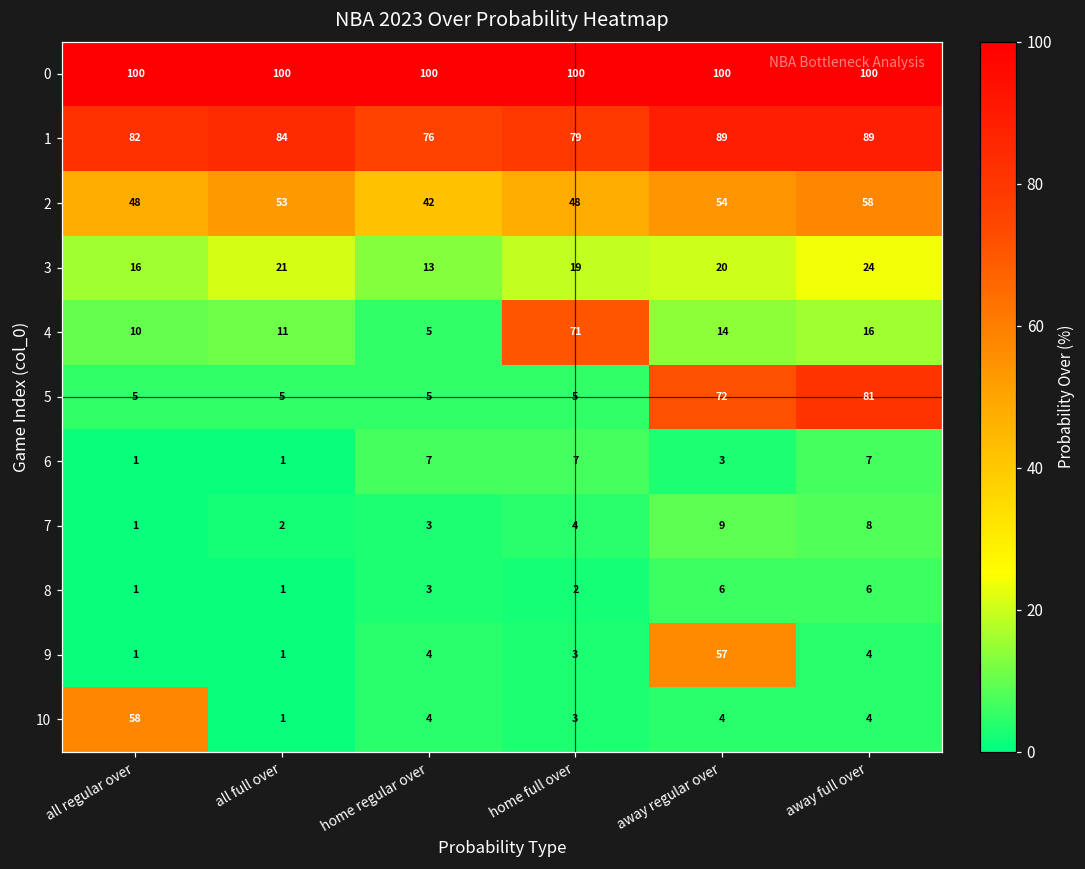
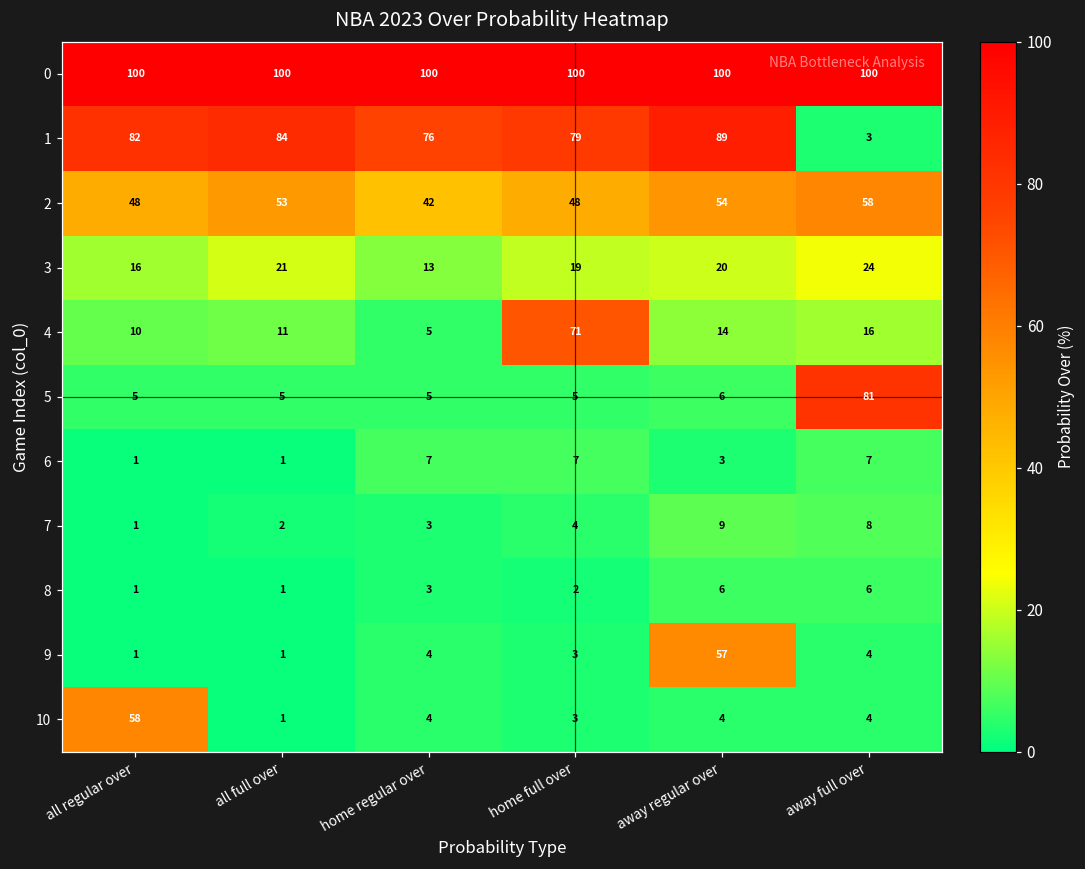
  {
    "0": {
      "all regular over": 100,
      "all full over": 100,
      "home regular over": 100,
      "home full over": 100,
      "away regular over": 100
    },
    "1": {
      "all regular over": 82,
      "all full over": 84,
      "home regular over": 76,
      "home full over": 79,
      "away regular over": 89,
-     "away full over": 89
+     "away full over": 3
    },
    "2": {
      "all regular over": 48,
      "all full over": 53,
      "home regular over": 42,
      "home full over": 48,
      "away regular over": 54,
      "away full over": 58
    },
    "3": {
      "all regular over": 16,
      "all full over": 21,
      "home regular over": 13,
      "home full over": 19,
      "away regular over": 20,
      "away full over": 24
    },
    "4": {
      "all regular over": 10,
      "all full over": 11,
      "home regular over": 5,
      "home full over": 71,
      "away regular over": 14,
      "away full over": 16
    },
    "5": {
      "all regular over": 5,
      "all full over": 5,
      "home regular over": 5,
      "home full over": 5,
-     "away regular over": 72,
+     "away regular over": 6,
      "away full over": 81
    },
    "6": {
      "all regular over": 1,
      "all full over": 1,
      "home regular over": 7,
      "home full over": 7,
      "away regular over": 3,
      "away full over": 7
    },
    "7": {
      "all regular over": 1,
      "all full over": 2,
      "home regular over": 3,
      "home full over": 4,
      "away regular over": 9,
      "away full over": 8
    },
    "8": {
      "all regular over": 1,
      "all full over": 1,
      "home regular over": 3,
      "home full over": 2,
      "away regular over": 6,
      "away full over": 6
    },
    "9": {
      "all regular over": 1,
      "all full over": 1,
      "home regular over": 4,
      "home full over": 3,
      "away regular over": 57,
      "away full over": 4
    },
    "10": {
      "all regular over": 58,
      "all full over": 1,
      "home regular over": 4,
      "home full over": 3,
      "away regular over": 4,
      "away full over": 4
    }
  }
